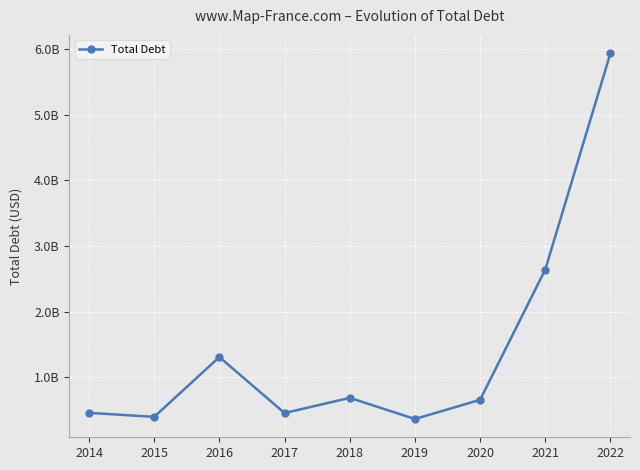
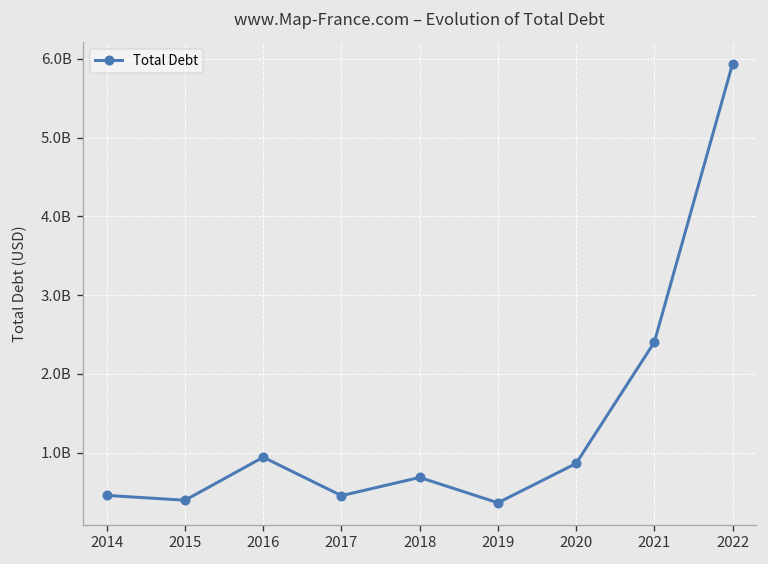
  {
    "2014": 500000000,
    "2015": 400000000,
-   "2016": 1300000000,
+   "2016": 900000000,
    "2017": 500000000,
    "2018": 700000000,
    "2019": 400000000,
-   "2020": 700000000,
-   "2021": 2600000000,
+   "2020": 900000000,
+   "2021": 2400000000,
    "2022": 5900000000
  }
